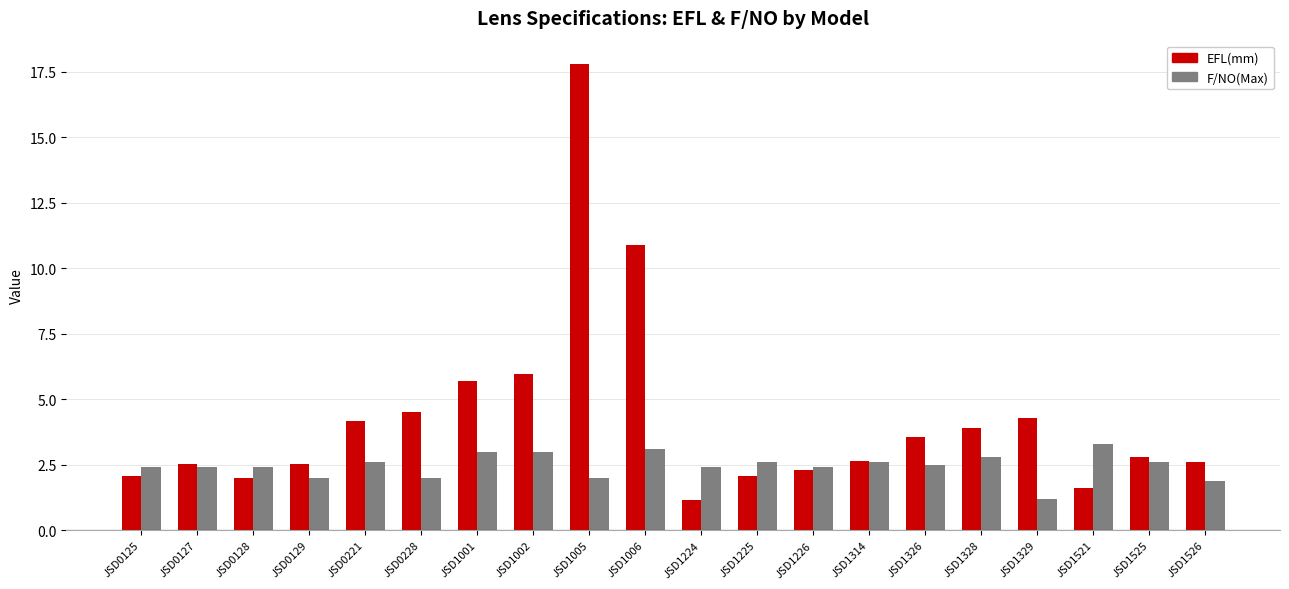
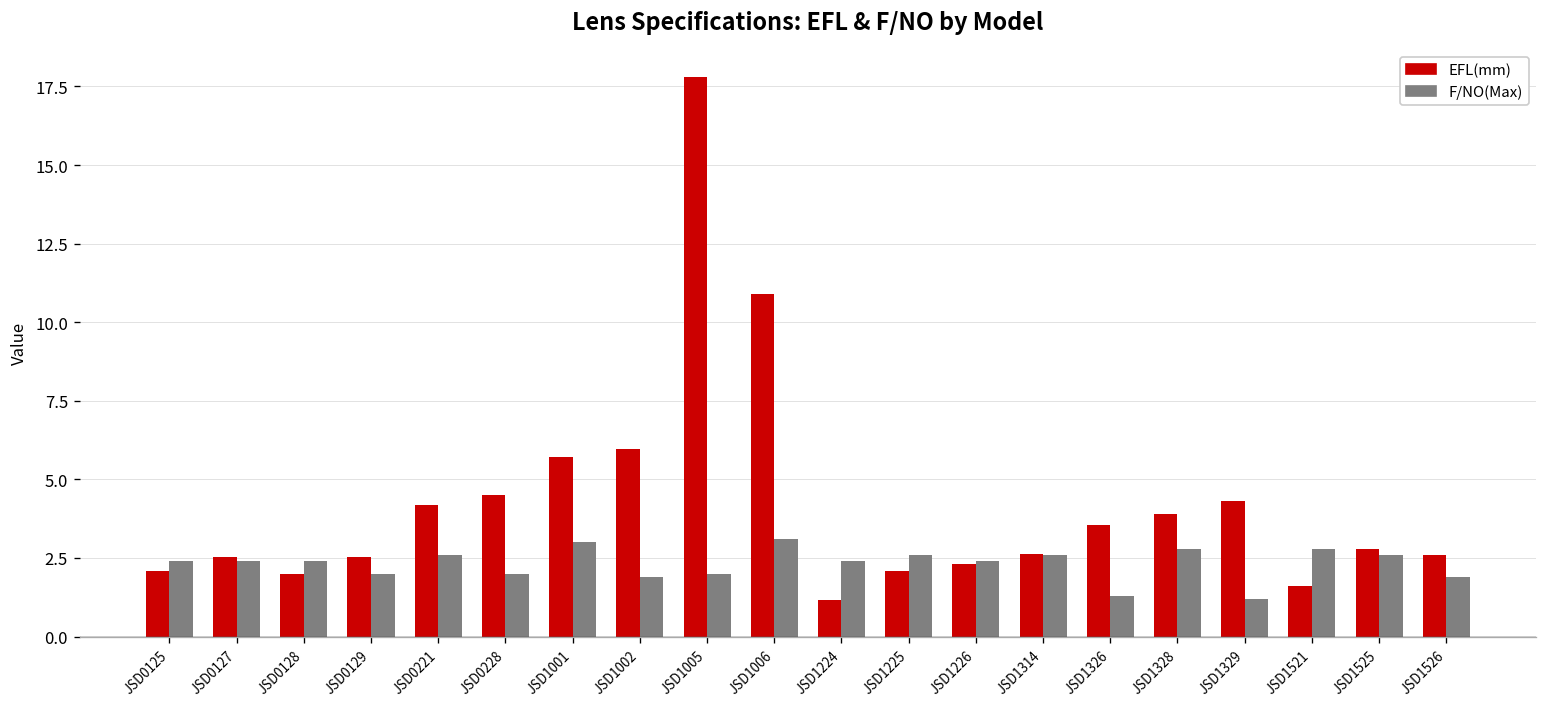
  {
    "EFL(mm)": {
      "JSD0125": 2.1,
      "JSD0127": 2.5,
      "JSD0128": 2.0,
      "JSD0129": 2.5,
      "JSD0221": 4.2,
      "JSD0228": 4.5,
      "JSD1001": 5.7,
      "JSD1002": 6.0,
      "JSD1005": 17.8,
      "JSD1006": 10.9,
      "JSD1224": 1.2,
      "JSD1225": 2.1,
      "JSD1226": 2.3,
      "JSD1314": 2.6,
      "JSD1326": 3.6,
      "JSD1328": 3.9,
      "JSD1329": 4.3,
      "JSD1521": 1.6,
      "JSD1525": 2.8,
      "JSD1526": 2.6
    },
    "F/NO(Max)": {
      "JSD0125": 2.4,
      "JSD0127": 2.4,
      "JSD0128": 2.4,
      "JSD0129": 2.0,
      "JSD0221": 2.6,
      "JSD0228": 2.0,
      "JSD1001": 3.0,
-     "JSD1002": 3.0,
+     "JSD1002": 1.9,
      "JSD1005": 2.0,
      "JSD1006": 3.1,
      "JSD1224": 2.4,
      "JSD1225": 2.6,
      "JSD1226": 2.4,
      "JSD1314": 2.6,
-     "JSD1326": 2.5,
+     "JSD1326": 1.3,
      "JSD1328": 2.8,
      "JSD1329": 1.2,
-     "JSD1521": 3.3,
+     "JSD1521": 2.8,
      "JSD1525": 2.6,
      "JSD1526": 1.9
    }
  }
